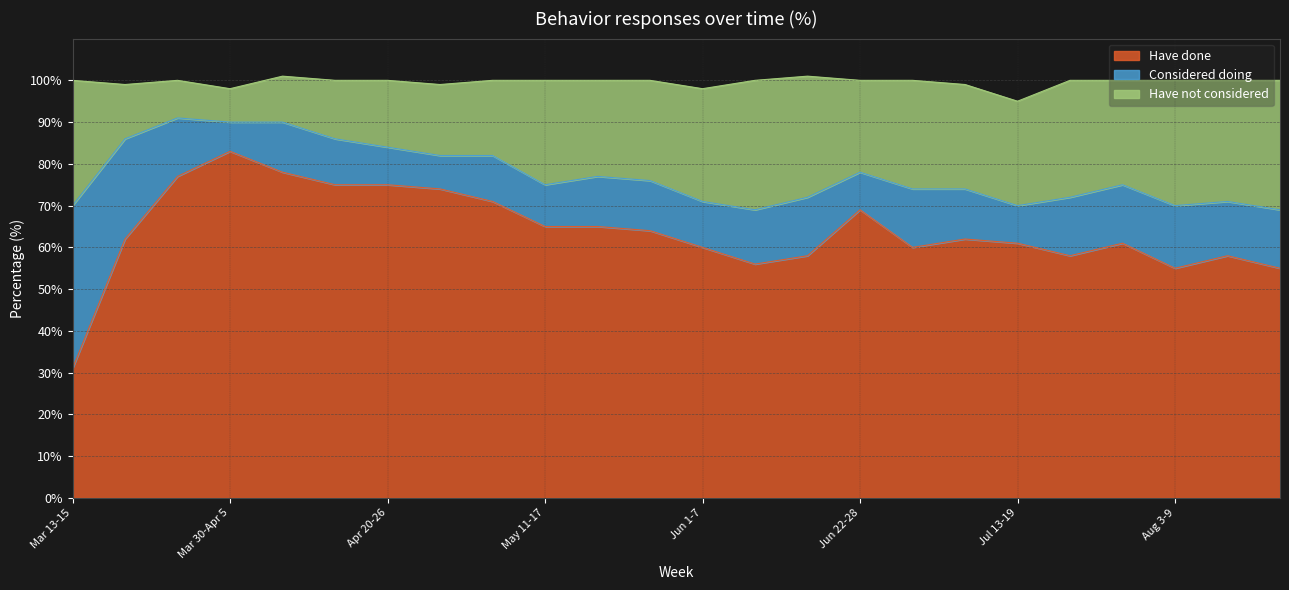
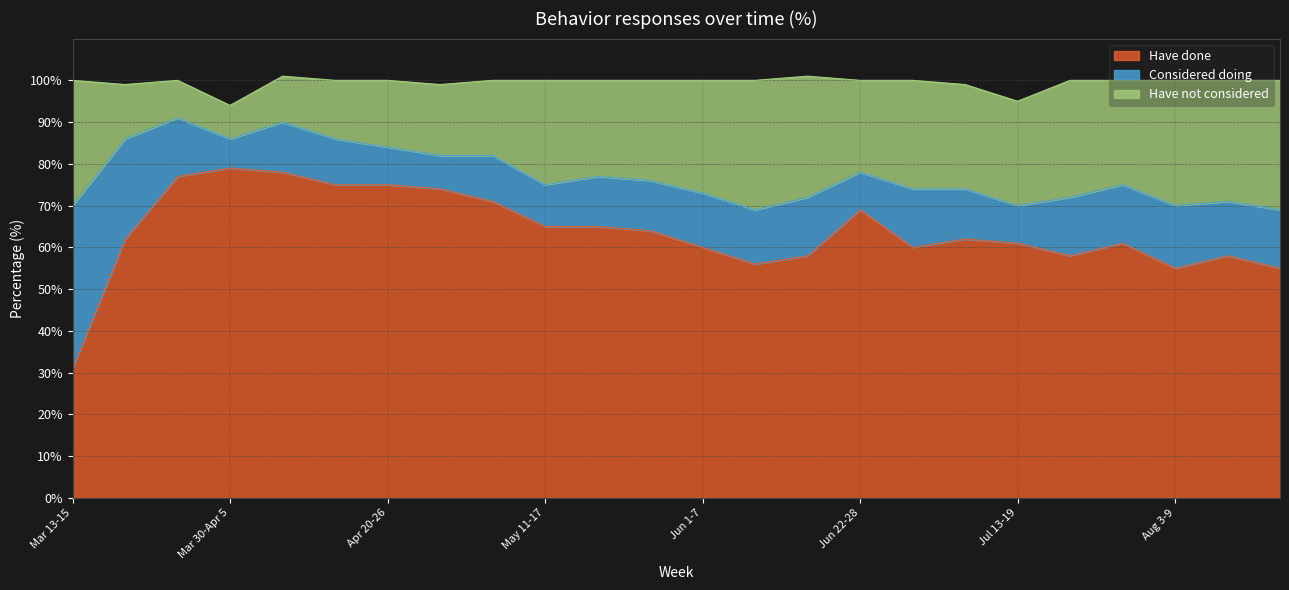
  {
    "Have done": {
      "Mar 13-15": "31%",
-     "Mar 30-Apr 5": "83%",
+     "Mar 30-Apr 5": "79%",
      "Apr 20-26": "75%",
      "May 11-17": "65%",
      "Jun 1-7": "60%",
      "Jun 22-28": "69%",
      "Jul 13-19": "61%",
      "Aug 3-9": "55%"
    },
    "Considered doing": {
      "Mar 13-15": "39%",
      "Mar 30-Apr 5": "7%",
      "Apr 20-26": "9%",
      "May 11-17": "10%",
-     "Jun 1-7": "11%",
+     "Jun 1-7": "13%",
      "Jun 22-28": "9%",
      "Jul 13-19": "9%",
      "Aug 3-9": "15%"
    },
    "Have not considered": {
      "Mar 13-15": "30%",
      "Mar 30-Apr 5": "8%",
      "Apr 20-26": "16%",
      "May 11-17": "25%",
      "Jun 1-7": "27%",
      "Jun 22-28": "22%",
      "Jul 13-19": "25%"
    }
  }
